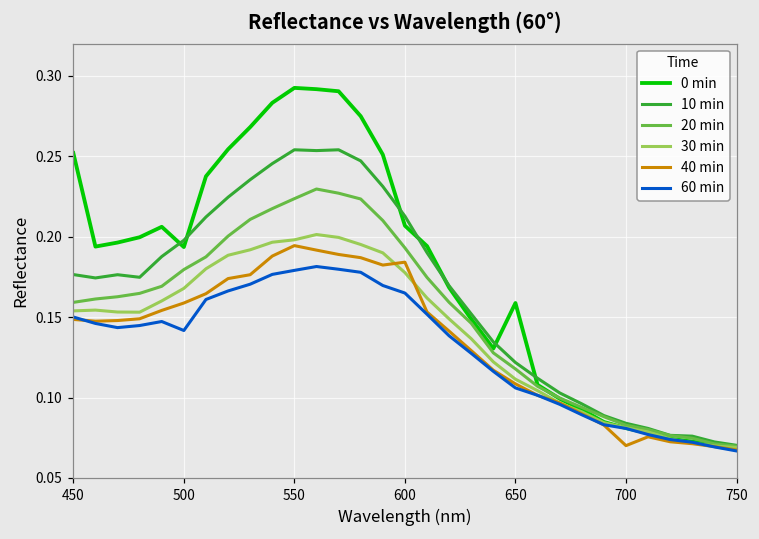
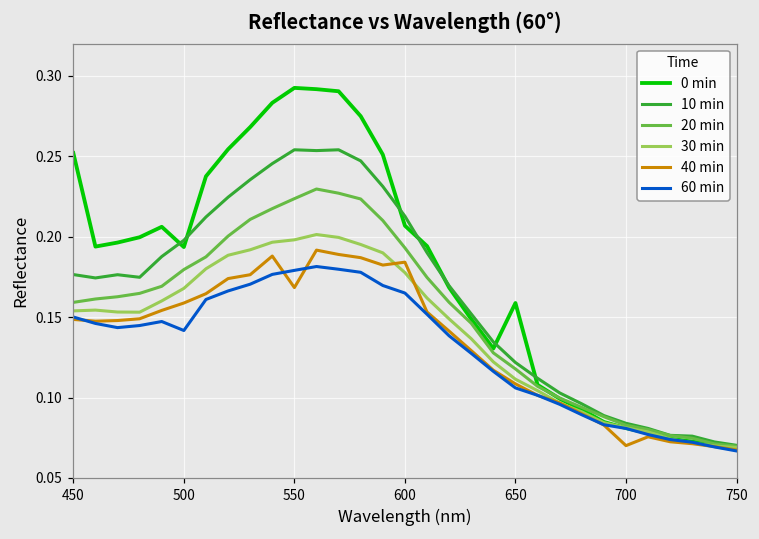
  {
    "0 min": {
      "450": 0.252,
      "500": 0.194,
      "550": 0.293,
      "600": 0.207,
      "650": 0.159
    },
    "40 min": {
      "500": 0.159,
-     "550": 0.195,
+     "550": 0.168,
      "600": 0.184,
      "650": 0.109,
      "700": 0.070
    },
    "60 min": {
      "500": 0.142,
      "550": 0.179,
      "600": 0.165,
      "650": 0.106
    }
  }
